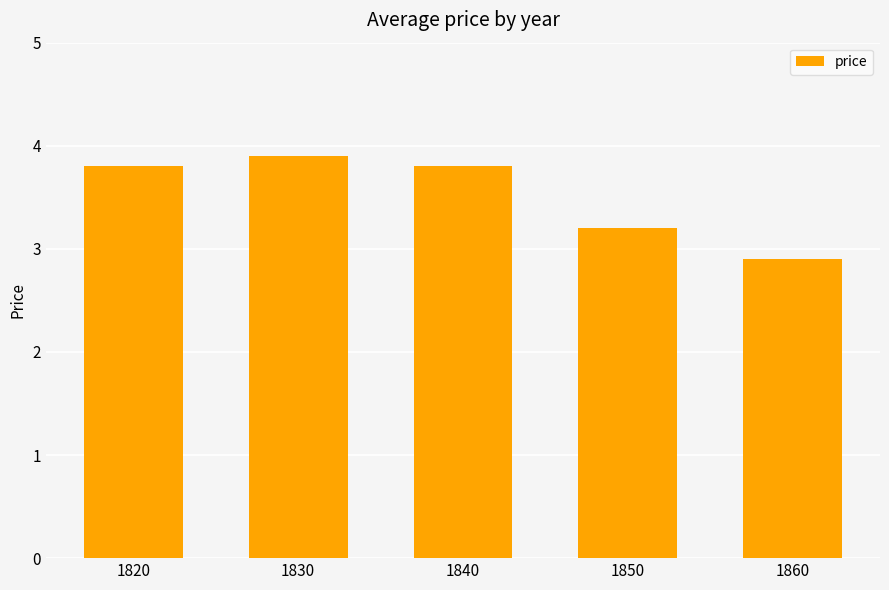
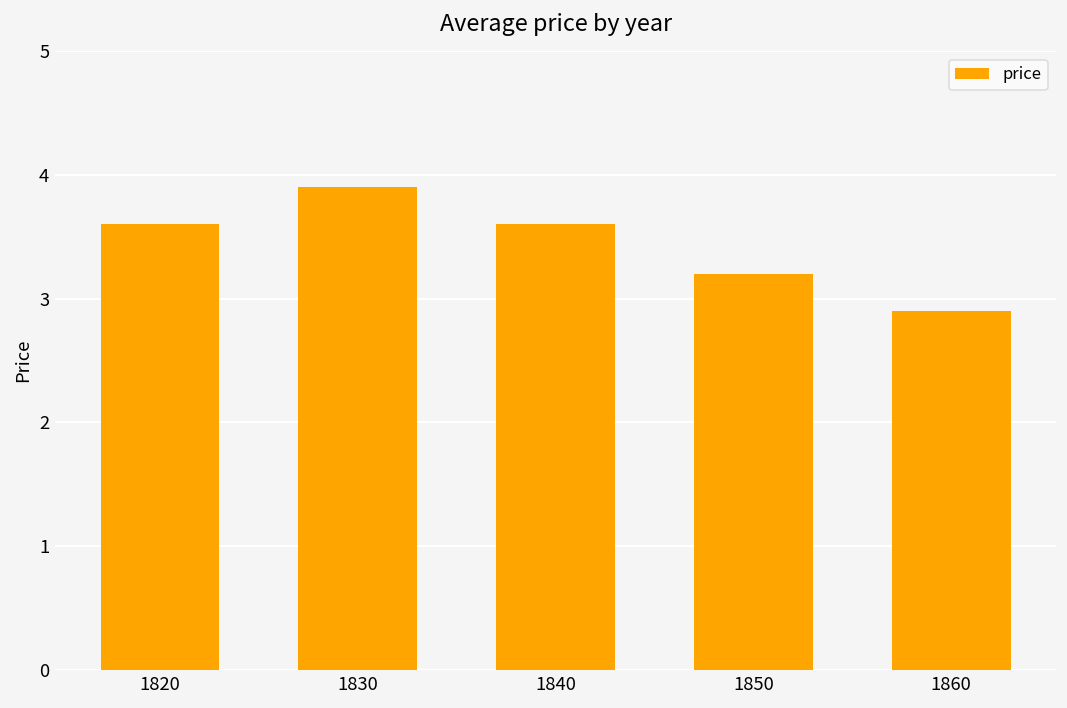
  {
-   "1820": 3.8,
+   "1820": 3.6,
    "1830": 3.9,
-   "1840": 3.8,
+   "1840": 3.6,
    "1850": 3.2,
    "1860": 2.9
  }
